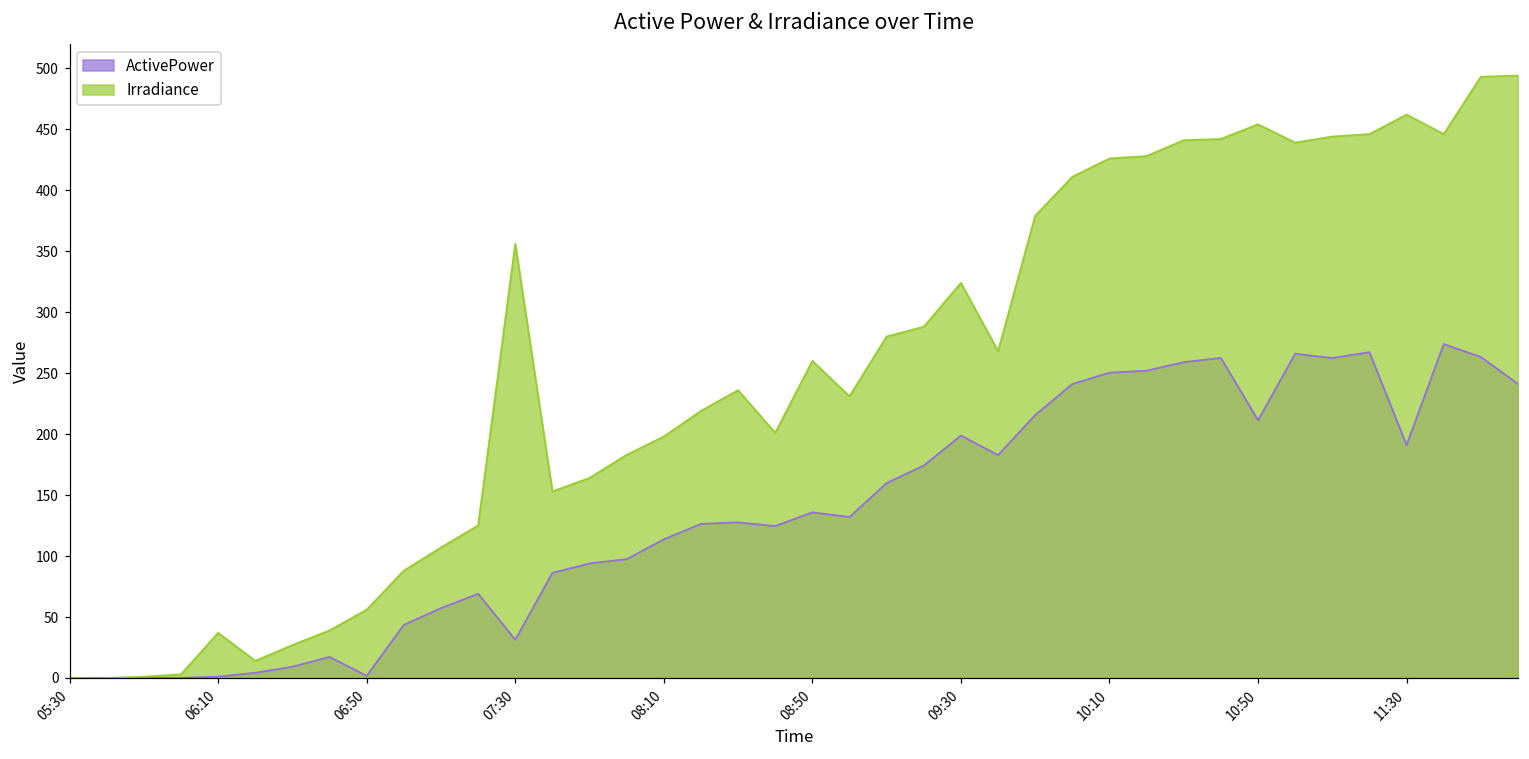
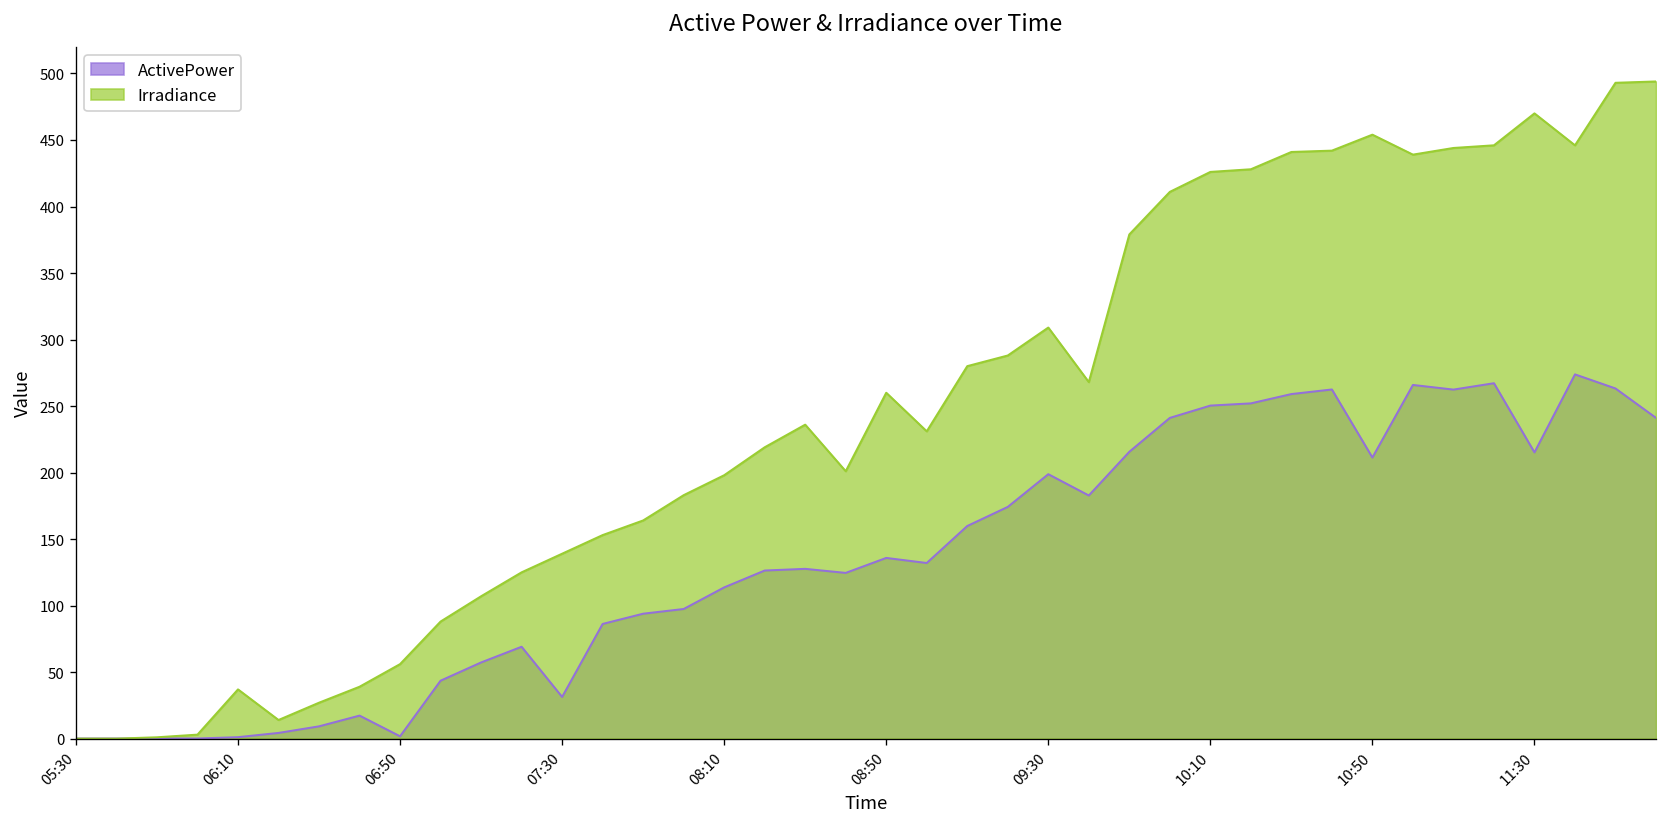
  {
    "ActivePower": {
      "06:10": 1,
      "06:50": 2,
      "07:30": 31,
      "08:10": 114,
      "08:50": 136,
      "09:30": 199,
      "10:10": 250,
      "10:50": 211,
-     "11:30": 191
+     "11:30": 215
    },
    "Irradiance": {
      "06:10": 37,
      "06:50": 56,
-     "07:30": 356,
+     "07:30": 139,
      "08:10": 198,
      "08:50": 260,
-     "09:30": 324,
+     "09:30": 309,
      "10:10": 426,
      "10:50": 454,
-     "11:30": 462
+     "11:30": 470
    }
  }
